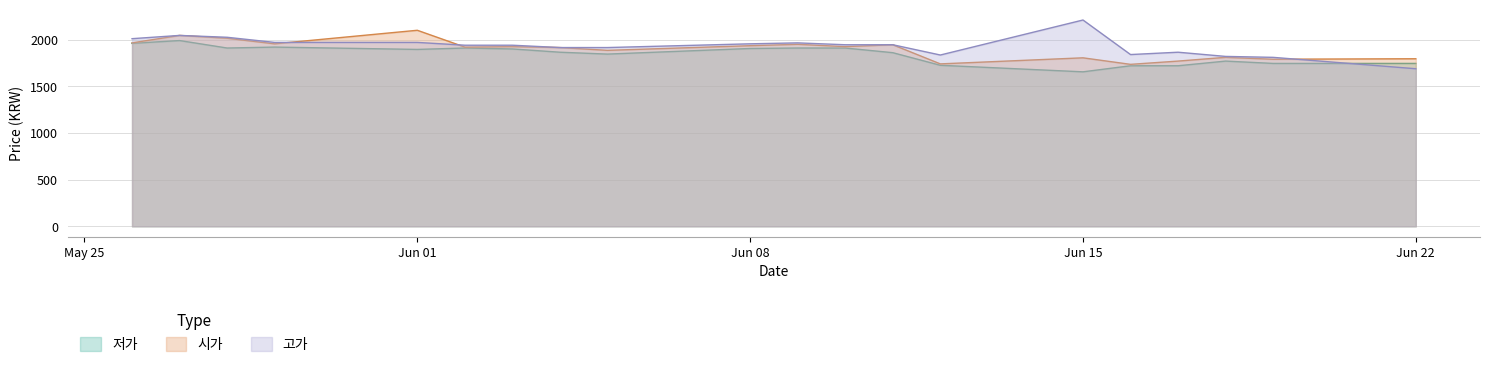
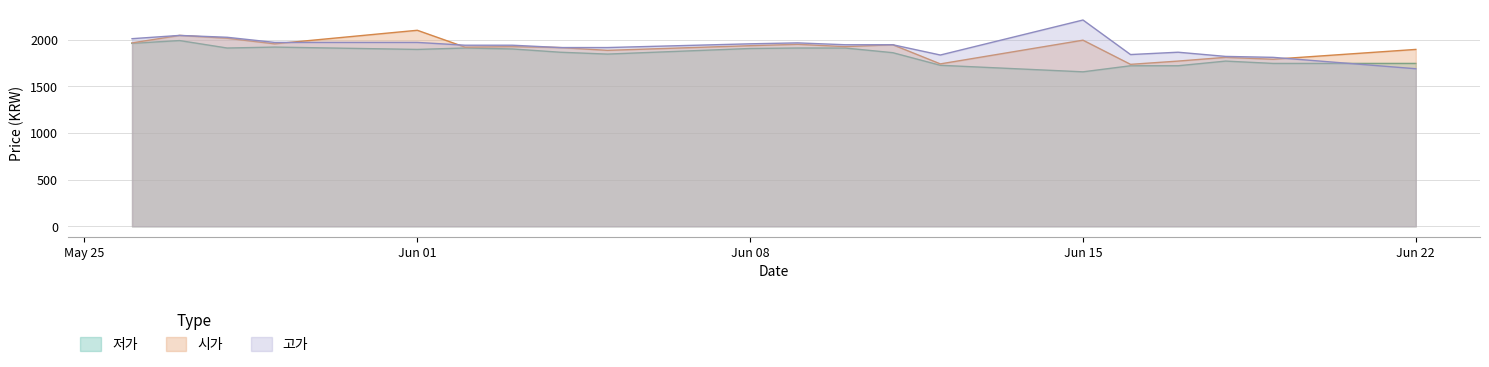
  {
    "시가": {
      "Jun 01": 2100,
-     "Jun 15": 1800,
-     "Jun 22": 1800
+     "Jun 15": 2000,
+     "Jun 22": 1900
    }
  }
